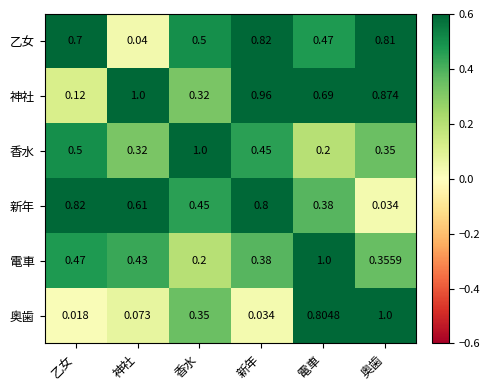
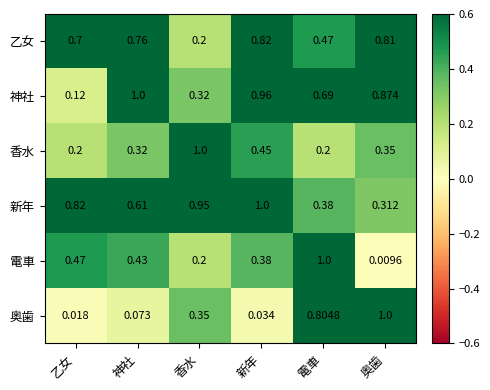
  {
    "乙女": {
      "乙女": 0.7,
-     "神社": 0.04,
-     "香水": 0.5,
+     "神社": 0.76,
+     "香水": 0.2,
      "新年": 0.82,
      "電車": 0.47,
      "奥歯": 0.81
    },
    "神社": {
      "乙女": 0.12,
      "神社": 1.0,
      "香水": 0.32,
      "新年": 0.96,
      "電車": 0.69,
      "奥歯": 0.874
    },
    "香水": {
-     "乙女": 0.5,
+     "乙女": 0.2,
      "神社": 0.32,
      "香水": 1.0,
      "新年": 0.45,
      "電車": 0.2,
      "奥歯": 0.35
    },
    "新年": {
      "乙女": 0.82,
      "神社": 0.61,
-     "香水": 0.45,
-     "新年": 0.8,
+     "香水": 0.95,
+     "新年": 1.0,
      "電車": 0.38,
-     "奥歯": 0.034
+     "奥歯": 0.312
    },
    "電車": {
      "乙女": 0.47,
      "神社": 0.43,
      "香水": 0.2,
      "新年": 0.38,
      "電車": 1.0,
-     "奥歯": 0.3559
+     "奥歯": 0.0096
    },
    "奥歯": {
      "乙女": 0.018,
      "神社": 0.073,
      "香水": 0.35,
      "新年": 0.034,
      "電車": 0.8048,
      "奥歯": 1.0
    }
  }
